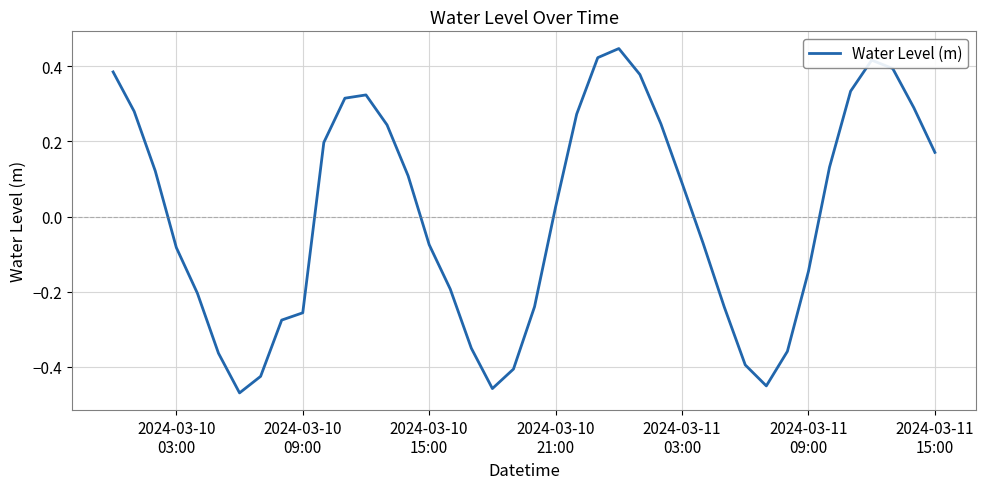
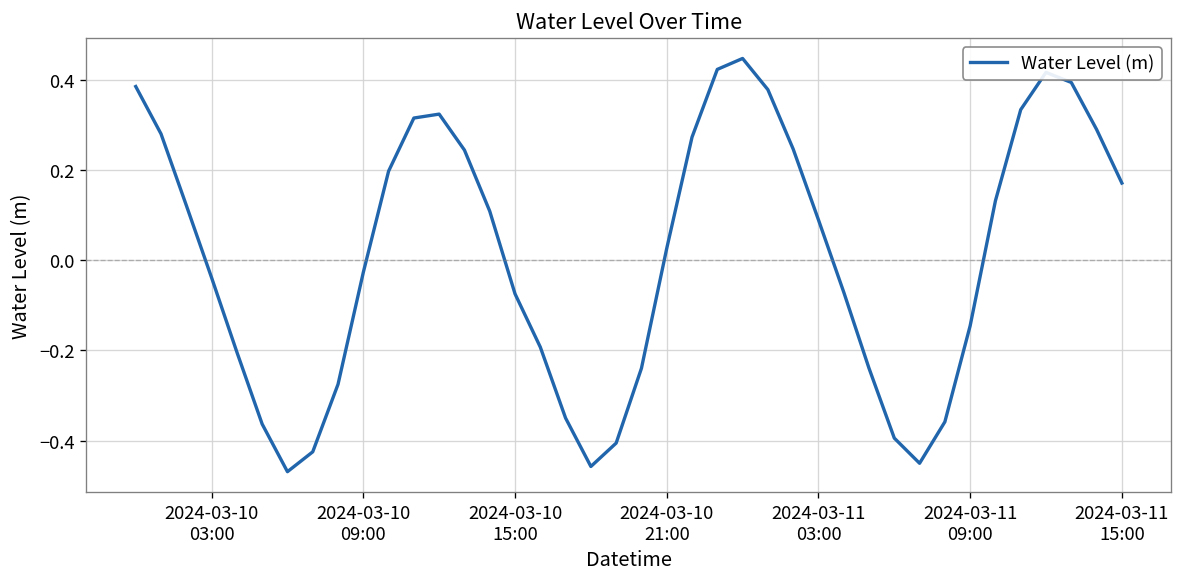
  {
-   "2024-03-10 03:00": -0.08,
-   "2024-03-10 09:00": -0.26,
+   "2024-03-10 03:00": -0.04,
+   "2024-03-10 09:00": -0.03,
    "2024-03-10 15:00": -0.07,
    "2024-03-10 21:00": 0.03,
    "2024-03-11 03:00": 0.09,
    "2024-03-11 09:00": -0.15,
    "2024-03-11 15:00": 0.17
  }
